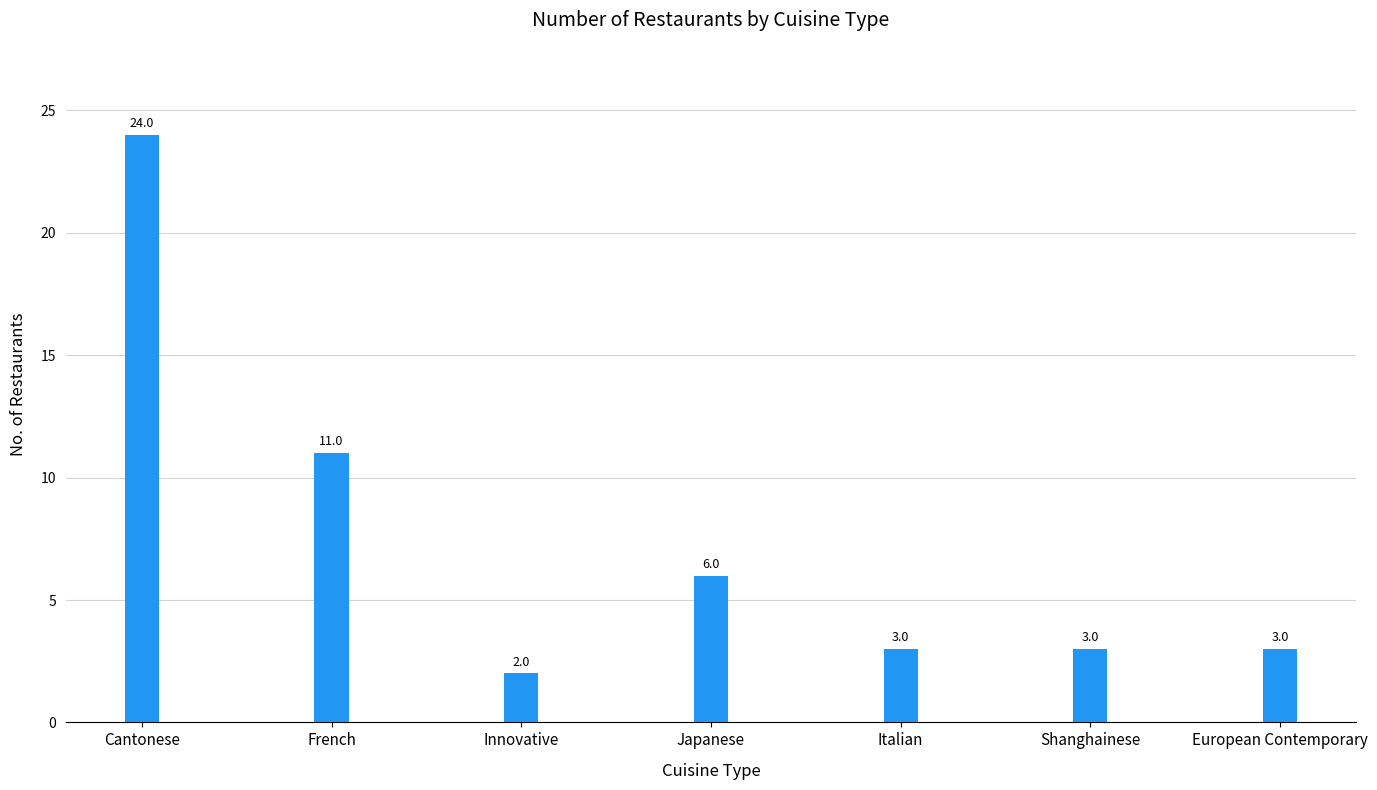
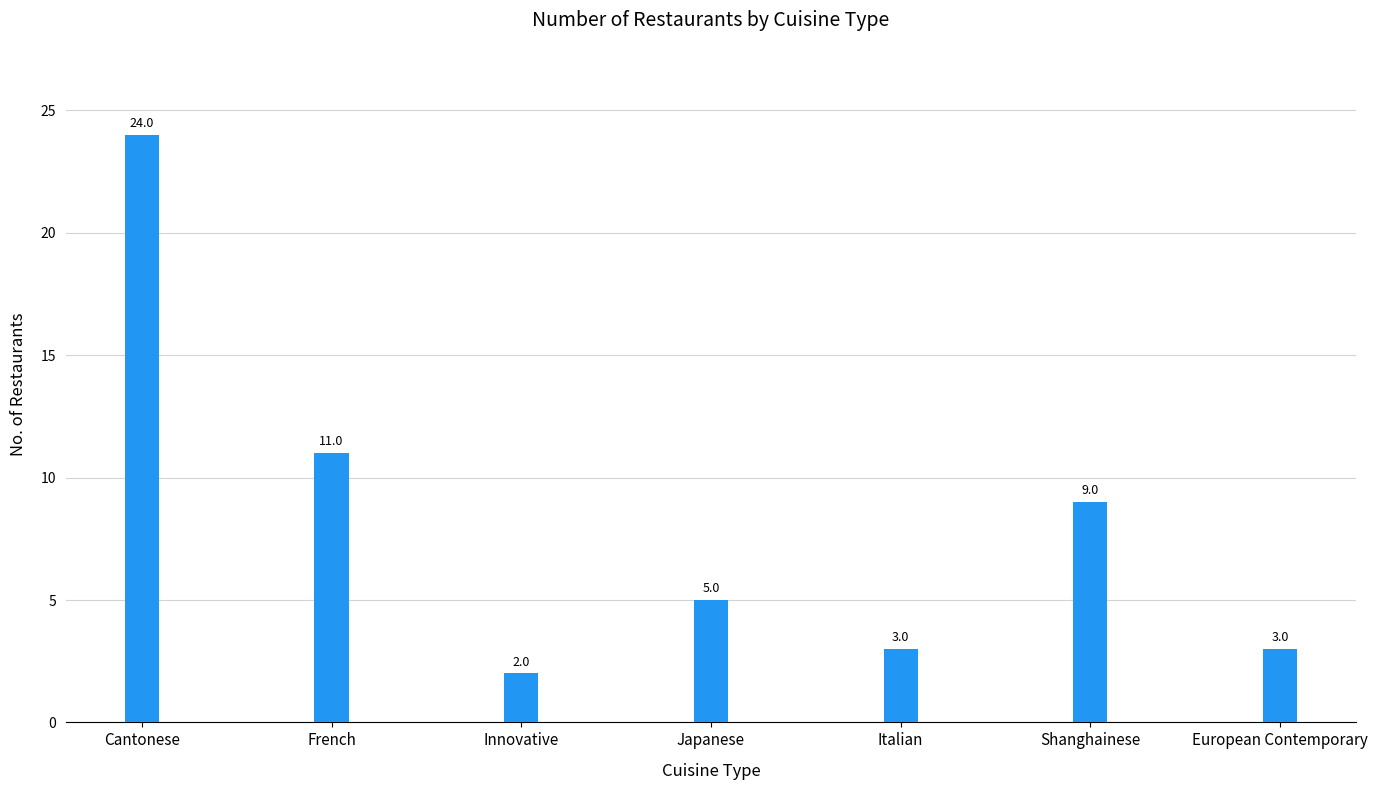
  {
    "Cantonese": 24.0,
    "French": 11.0,
    "Innovative": 2.0,
-   "Japanese": 6.0,
+   "Japanese": 5.0,
    "Italian": 3.0,
-   "Shanghainese": 3.0,
+   "Shanghainese": 9.0,
    "European Contemporary": 3.0
  }
